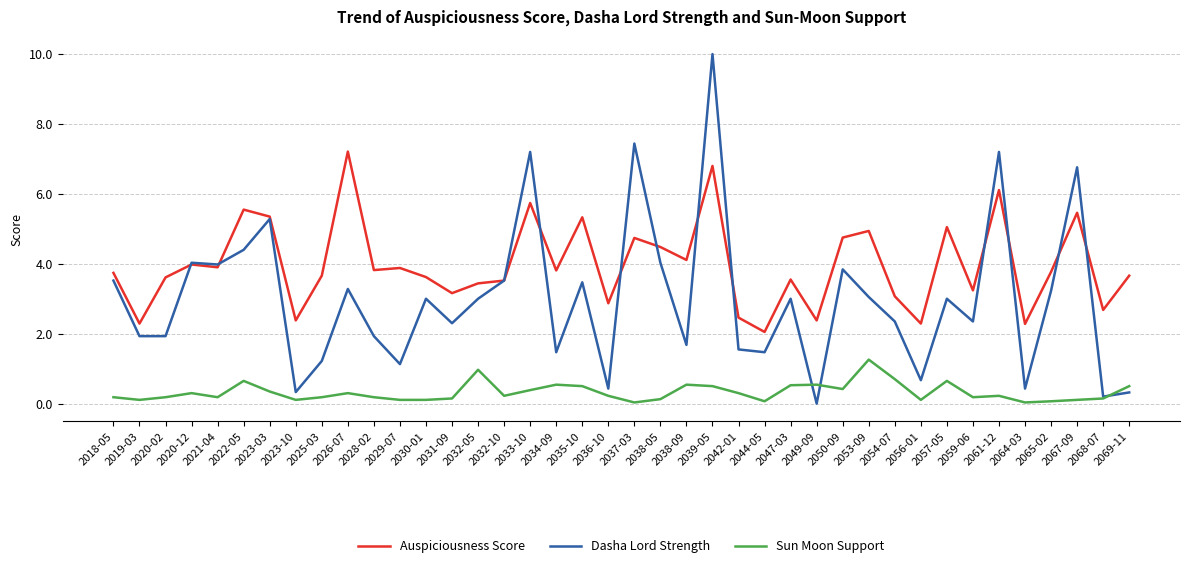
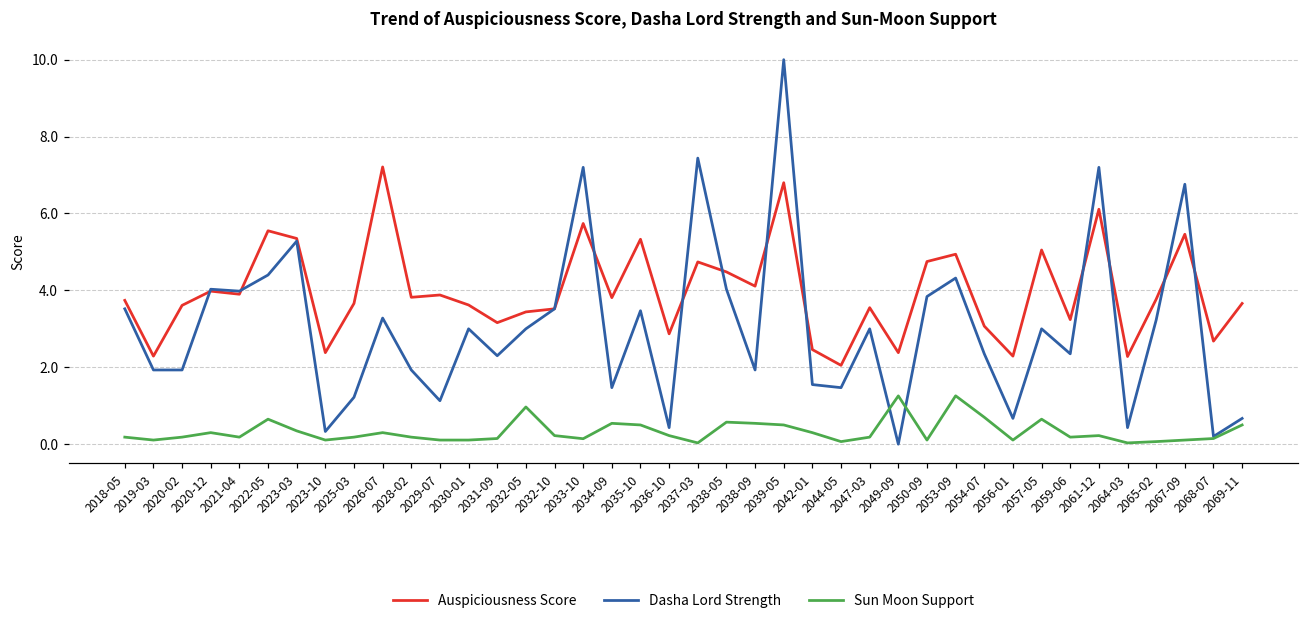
  {
    "Auspiciousness Score": {
      "2018-05": 3.7,
      "2019-03": 2.3,
      "2020-02": 3.6,
      "2021-04": 3.9,
      "2022-05": 5.6,
      "2023-10": 2.4,
      "2025-03": 3.7,
      "2026-07": 7.2,
      "2028-02": 3.8,
      "2029-07": 3.9,
      "2030-01": 3.6,
      "2031-09": 3.2,
      "2032-05": 3.4,
      "2033-10": 5.7,
      "2034-09": 3.8,
      "2035-10": 5.3,
      "2036-10": 2.9,
      "2037-03": 4.7,
      "2038-05": 4.5,
      "2038-09": 4.1,
      "2039-05": 6.8,
      "2042-01": 2.5,
      "2044-05": 2.1,
      "2047-03": 3.6,
      "2049-09": 2.4,
      "2050-09": 4.8,
      "2053-09": 4.9,
      "2054-07": 3.1,
      "2056-01": 2.3,
      "2057-05": 5.1,
      "2059-06": 3.2,
      "2061-12": 6.1,
      "2064-03": 2.3,
      "2065-02": 3.8,
      "2067-09": 5.5,
      "2068-07": 2.7,
      "2069-11": 3.7
    },
    "Dasha Lord Strength": {
      "2018-05": 3.5,
      "2019-03": 1.9,
      "2020-02": 1.9,
      "2021-04": 4.0,
      "2022-05": 4.4,
      "2023-10": 0.3,
      "2025-03": 1.2,
      "2026-07": 3.3,
      "2028-02": 1.9,
      "2029-07": 1.1,
      "2030-01": 3.0,
      "2031-09": 2.3,
      "2032-05": 3.0,
      "2033-10": 7.2,
      "2034-09": 1.5,
      "2035-10": 3.5,
      "2036-10": 0.4,
      "2037-03": 7.4,
      "2038-05": 4.0,
-     "2038-09": 1.7,
+     "2038-09": 1.9,
      "2039-05": 10.0,
      "2042-01": 1.6,
      "2044-05": 1.5,
      "2047-03": 3.0,
      "2049-09": 0.0,
      "2050-09": 3.8,
-     "2053-09": 3.1,
+     "2053-09": 4.3,
      "2054-07": 2.4,
      "2056-01": 0.7,
      "2057-05": 3.0,
      "2059-06": 2.4,
      "2061-12": 7.2,
      "2064-03": 0.4,
      "2065-02": 3.2,
      "2067-09": 6.8,
-     "2069-11": 0.3
+     "2069-11": 0.7
    },
    "Sun Moon Support": {
      "2018-05": 0.2,
      "2019-03": 0.1,
      "2020-02": 0.2,
      "2020-12": 0.3,
      "2021-04": 0.2,
      "2022-05": 0.7,
      "2023-03": 0.3,
      "2023-10": 0.1,
      "2025-03": 0.2,
      "2026-07": 0.3,
      "2028-02": 0.2,
      "2029-07": 0.1,
      "2030-01": 0.1,
      "2031-09": 0.1,
      "2032-05": 1.0,
      "2032-10": 0.2,
-     "2033-10": 0.4,
+     "2033-10": 0.1,
      "2034-09": 0.5,
      "2035-10": 0.5,
      "2036-10": 0.2,
      "2037-03": 0.0,
-     "2038-05": 0.1,
+     "2038-05": 0.6,
      "2038-09": 0.5,
      "2039-05": 0.5,
      "2042-01": 0.3,
      "2044-05": 0.1,
-     "2047-03": 0.5,
-     "2049-09": 0.5,
-     "2050-09": 0.4,
+     "2047-03": 0.2,
+     "2049-09": 1.3,
+     "2050-09": 0.1,
      "2053-09": 1.3,
      "2054-07": 0.7,
      "2056-01": 0.1,
      "2057-05": 0.7,
      "2059-06": 0.2,
      "2061-12": 0.2,
      "2064-03": 0.0,
      "2065-02": 0.1,
      "2067-09": 0.1,
      "2069-11": 0.5
    }
  }
